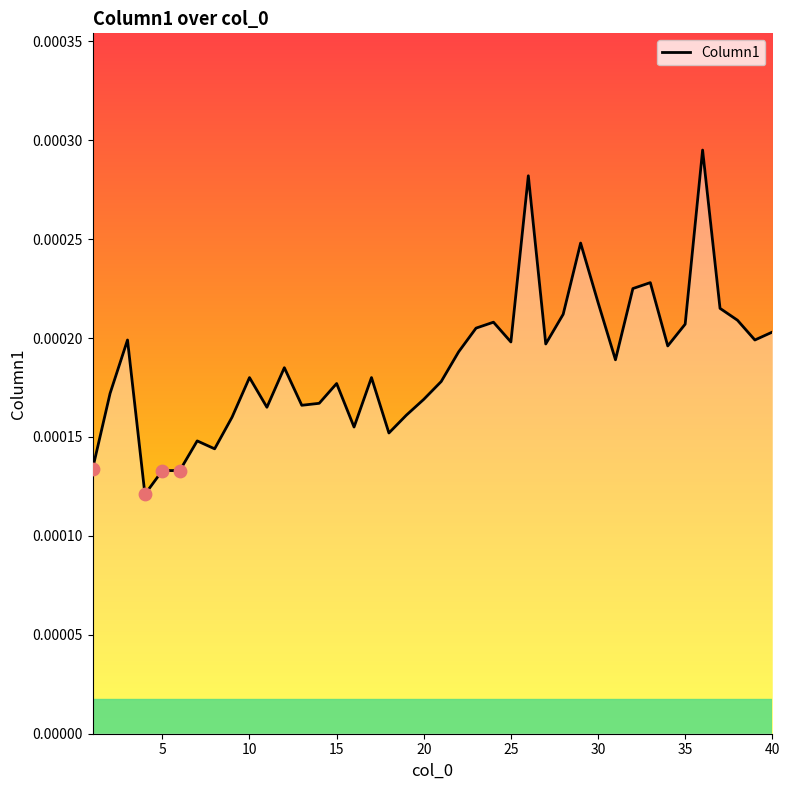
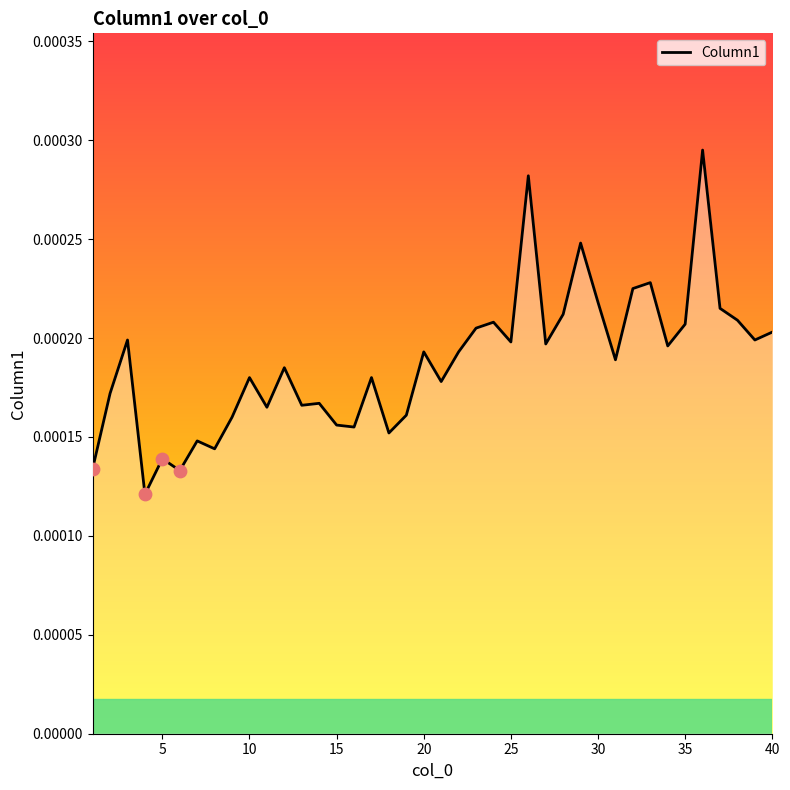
  {
    "Column1": {
-     "5": 0.000133,
+     "5": 0.000139,
      "10": 0.000180,
-     "15": 0.000177,
-     "20": 0.000169,
+     "15": 0.000156,
+     "20": 0.000193,
      "25": 0.000198,
      "30": 0.000218,
      "35": 0.000207,
      "40": 0.000203
    }
  }
